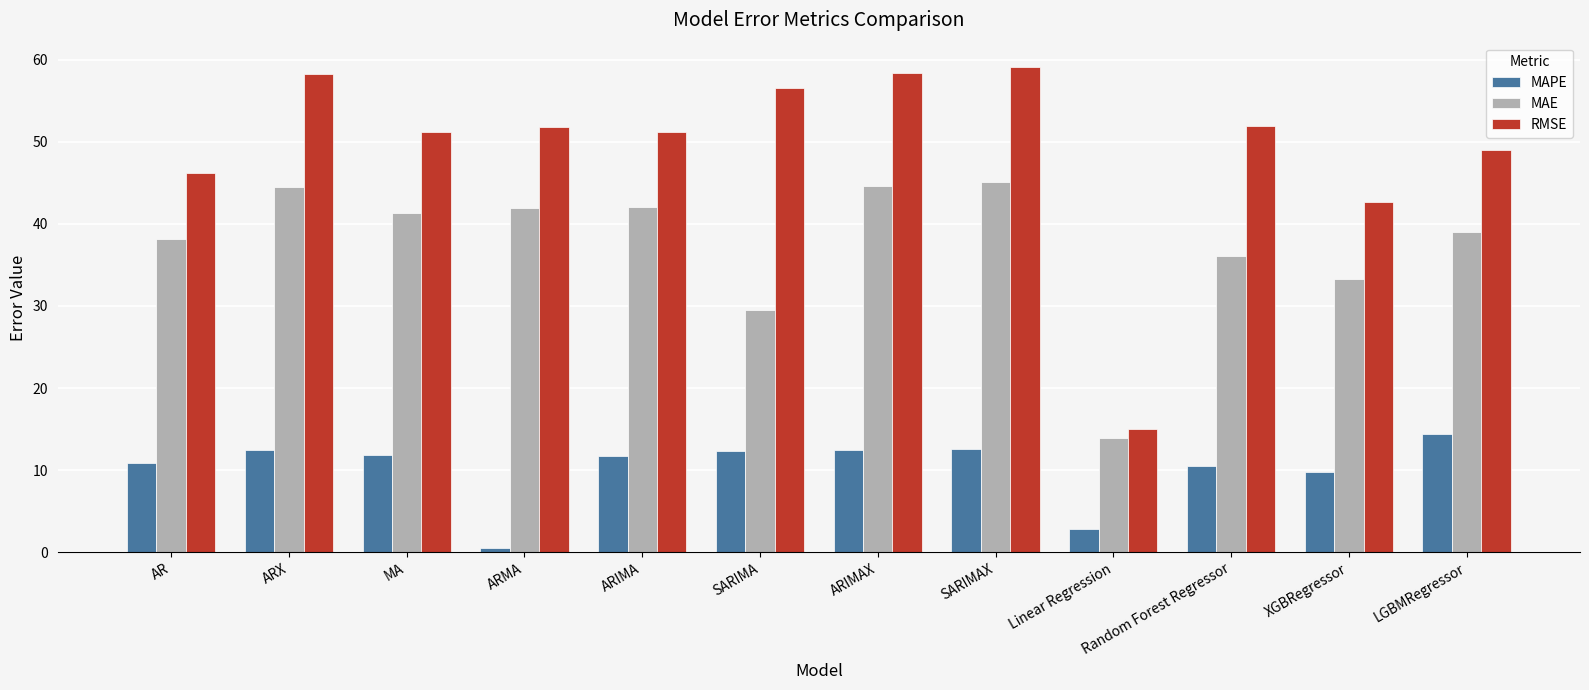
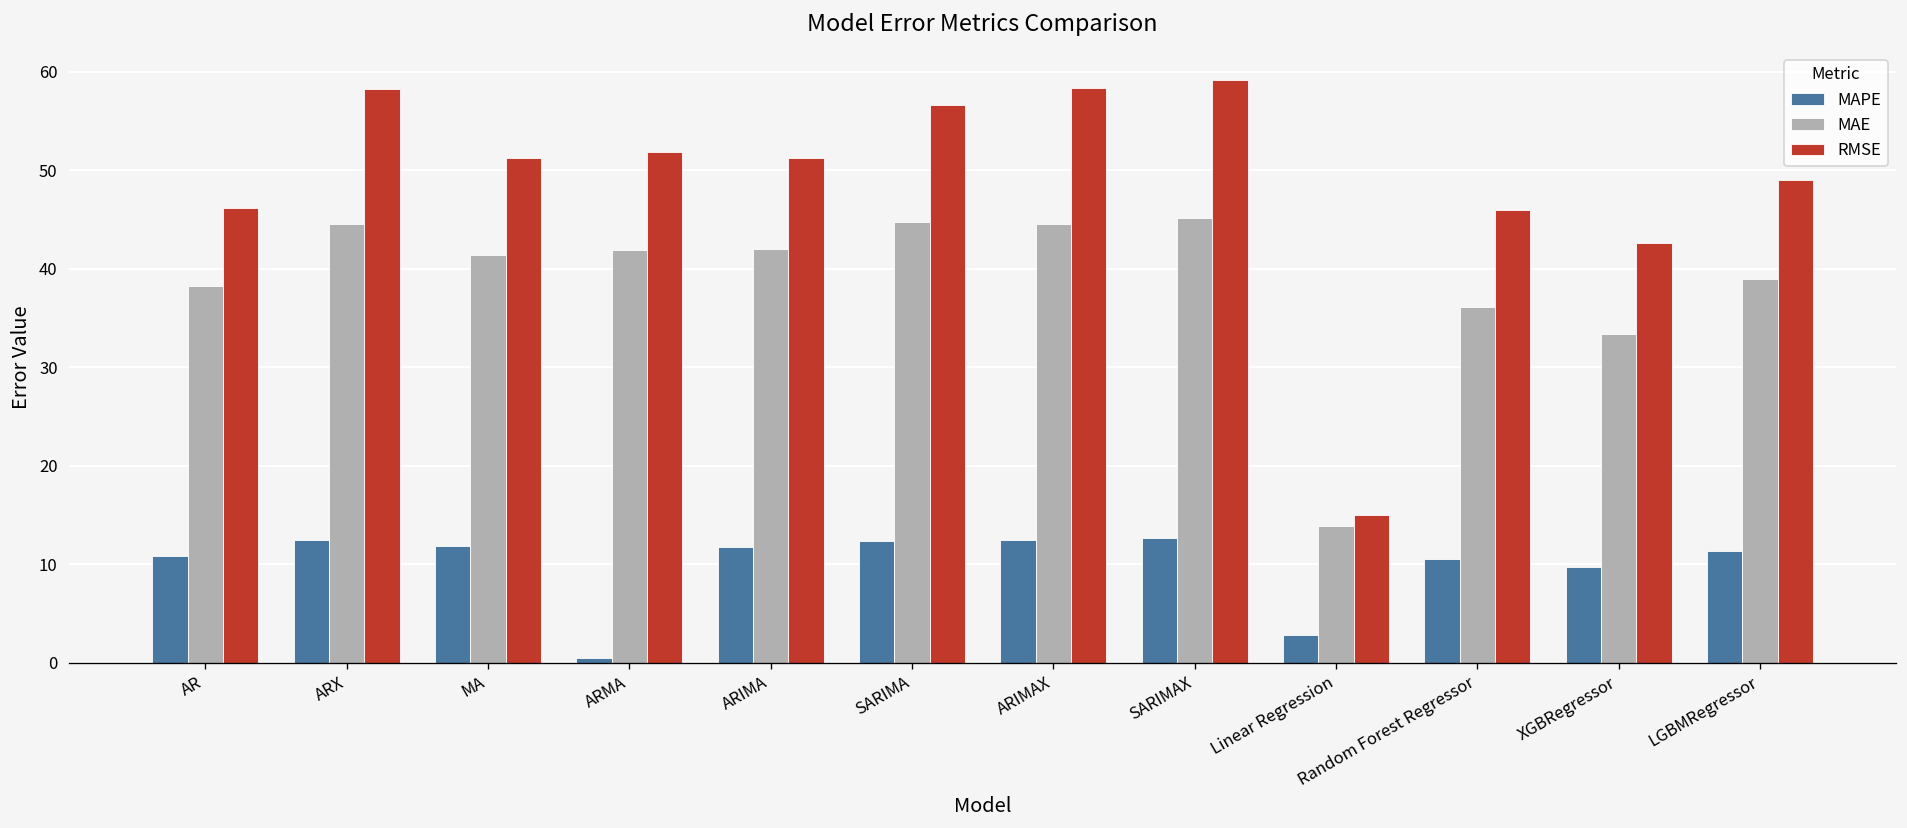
  {
    "MAPE": {
      "AR": 11,
      "ARX": 12,
      "MA": 12,
      "ARMA": 1,
      "ARIMA": 12,
      "SARIMA": 12,
      "ARIMAX": 12,
      "SARIMAX": 13,
      "Linear Regression": 3,
      "Random Forest Regressor": 11,
      "XGBRegressor": 10,
-     "LGBMRegressor": 14
+     "LGBMRegressor": 11
    },
    "MAE": {
      "AR": 38,
      "ARX": 45,
      "MA": 41,
      "ARMA": 42,
      "ARIMA": 42,
-     "SARIMA": 30,
+     "SARIMA": 45,
      "ARIMAX": 45,
      "SARIMAX": 45,
      "Linear Regression": 14,
      "Random Forest Regressor": 36,
      "XGBRegressor": 33,
      "LGBMRegressor": 39
    },
    "RMSE": {
      "AR": 46,
      "ARX": 58,
      "MA": 51,
      "ARMA": 52,
      "ARIMA": 51,
      "SARIMA": 57,
      "ARIMAX": 58,
      "SARIMAX": 59,
      "Linear Regression": 15,
-     "Random Forest Regressor": 52,
+     "Random Forest Regressor": 46,
      "XGBRegressor": 43,
      "LGBMRegressor": 49
    }
  }
